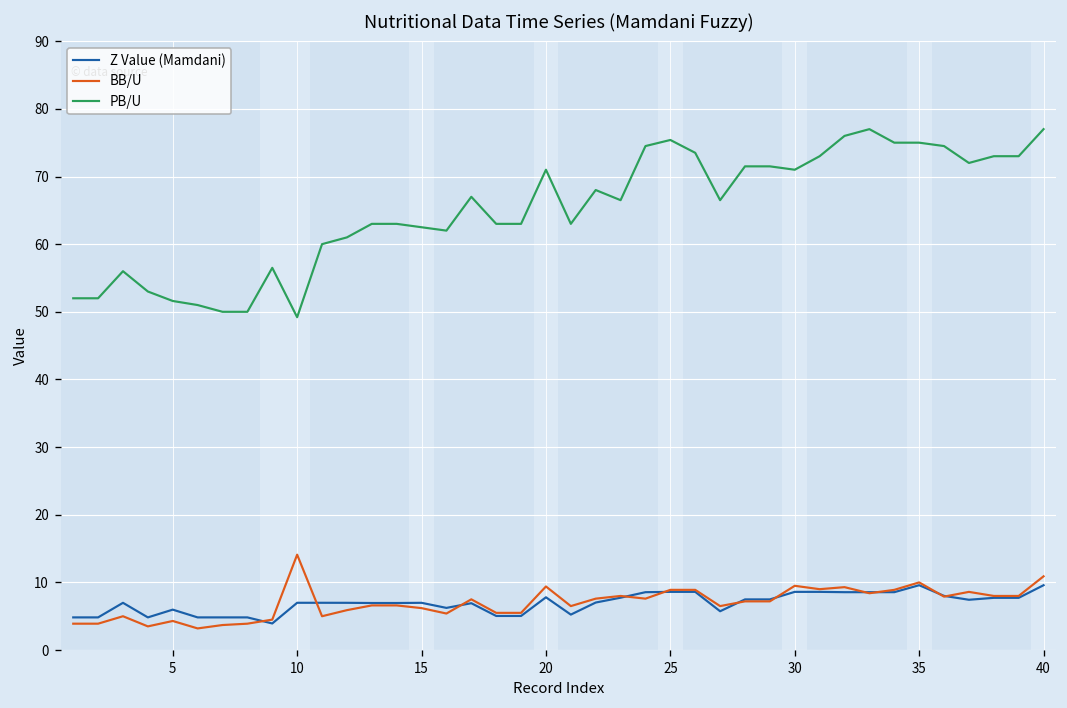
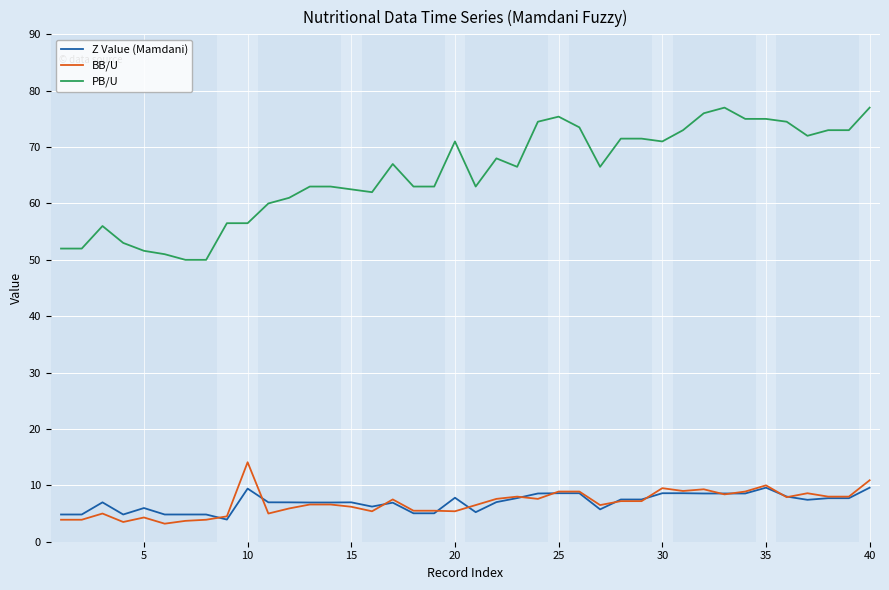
  {
    "Z Value (Mamdani)": {
      "5": 6,
-     "10": 7,
+     "10": 9,
      "15": 7,
      "20": 8,
      "30": 9,
      "40": 10
    },
    "BB/U": {
      "5": 4,
      "10": 14,
      "15": 6,
-     "20": 9,
+     "20": 5,
      "30": 10,
      "40": 11
    },
    "PB/U": {
      "5": 52,
-     "10": 49,
+     "10": 57,
      "15": 63,
      "20": 71,
      "25": 75,
      "30": 71,
      "35": 75,
      "40": 77
    }
  }
